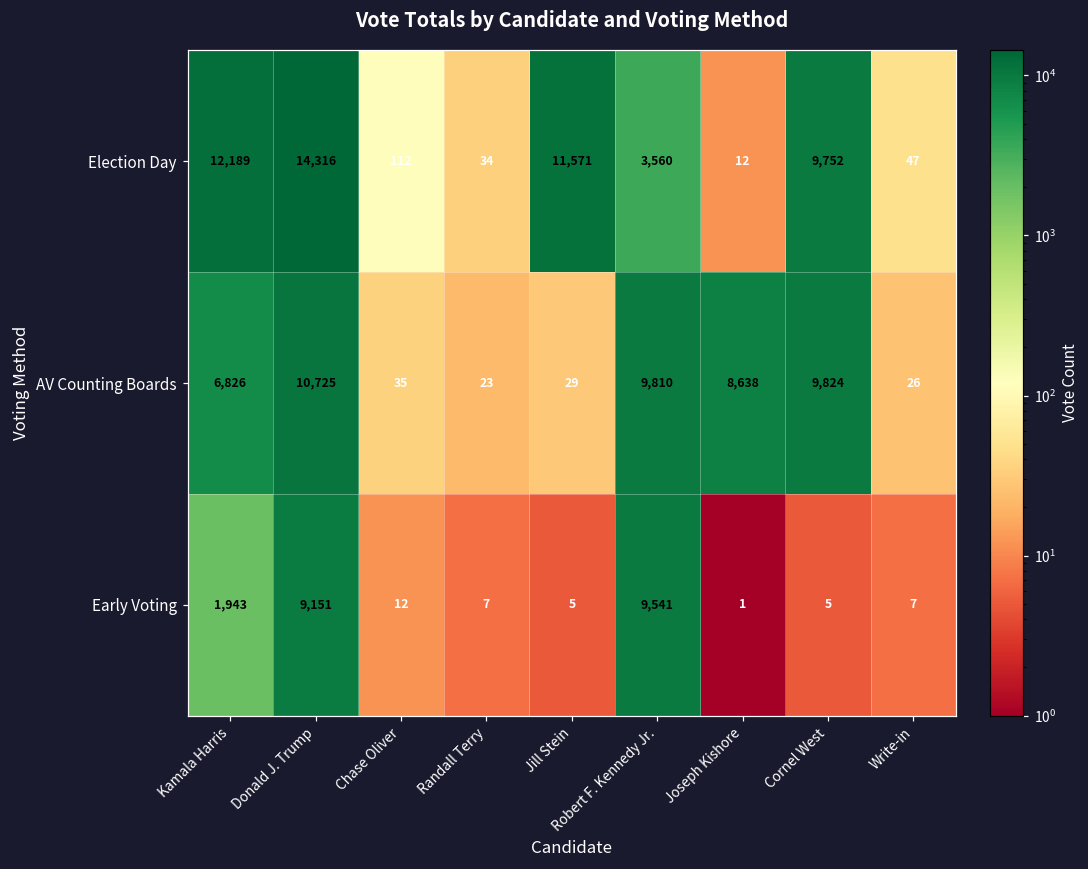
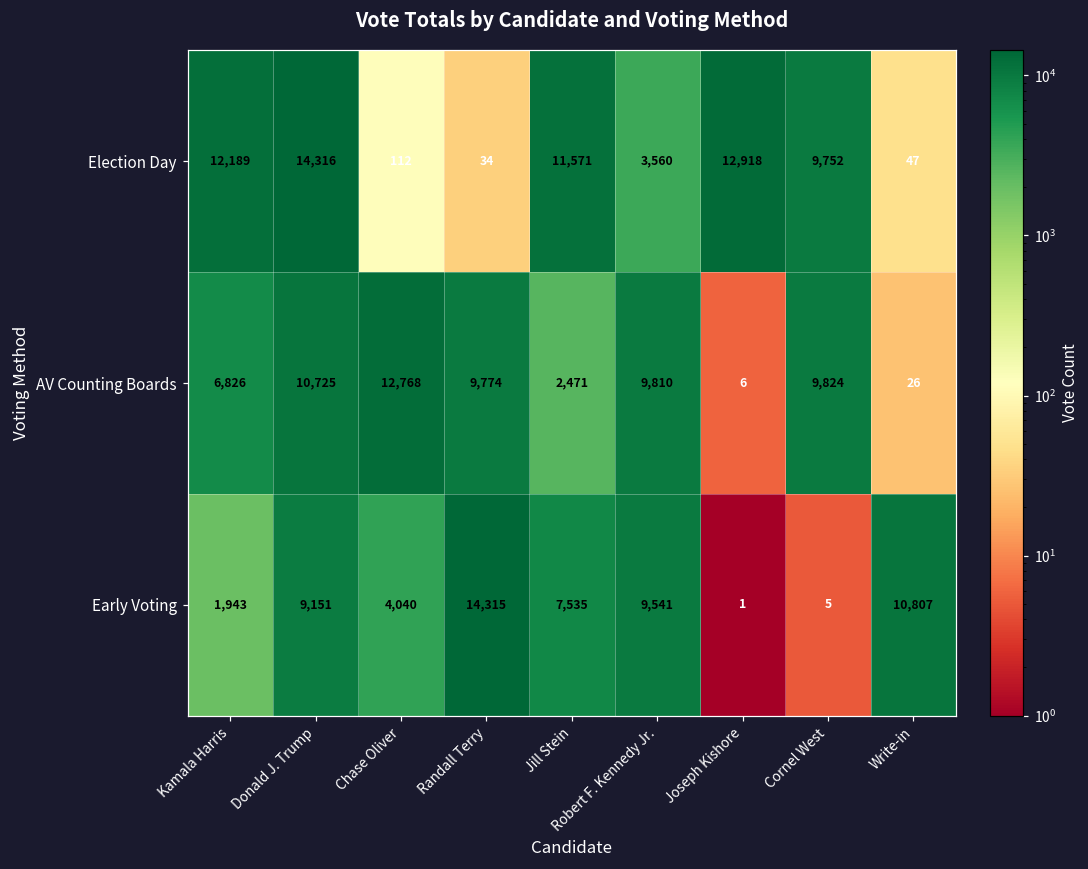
  {
    "Election Day": {
      "Kamala Harris": "12,189",
      "Donald J. Trump": "14,316",
      "Chase Oliver": "112",
      "Randall Terry": "34",
      "Jill Stein": "11,571",
      "Robert F. Kennedy Jr.": "3,560",
-     "Joseph Kishore": "12",
+     "Joseph Kishore": "12,918",
      "Cornel West": "9,752",
      "Write-in": "47"
    },
    "AV Counting Boards": {
      "Kamala Harris": "6,826",
      "Donald J. Trump": "10,725",
-     "Chase Oliver": "35",
-     "Randall Terry": "23",
-     "Jill Stein": "29",
+     "Chase Oliver": "12,768",
+     "Randall Terry": "9,774",
+     "Jill Stein": "2,471",
      "Robert F. Kennedy Jr.": "9,810",
-     "Joseph Kishore": "8,638",
+     "Joseph Kishore": "6",
      "Cornel West": "9,824",
      "Write-in": "26"
    },
    "Early Voting": {
      "Kamala Harris": "1,943",
      "Donald J. Trump": "9,151",
-     "Chase Oliver": "12",
-     "Randall Terry": "7",
-     "Jill Stein": "5",
+     "Chase Oliver": "4,040",
+     "Randall Terry": "14,315",
+     "Jill Stein": "7,535",
      "Robert F. Kennedy Jr.": "9,541",
      "Joseph Kishore": "1",
      "Cornel West": "5",
-     "Write-in": "7"
+     "Write-in": "10,807"
    }
  }
